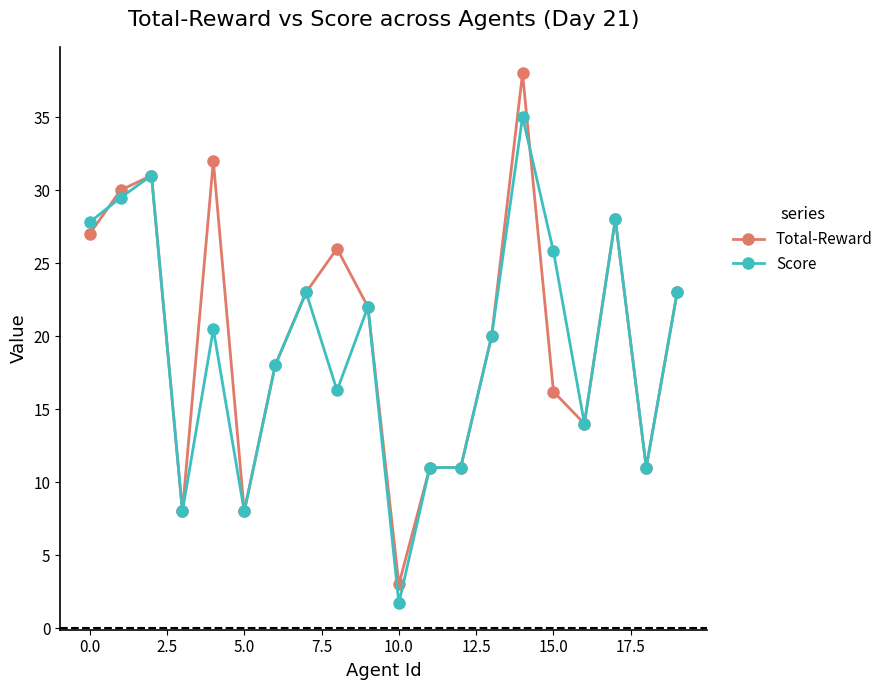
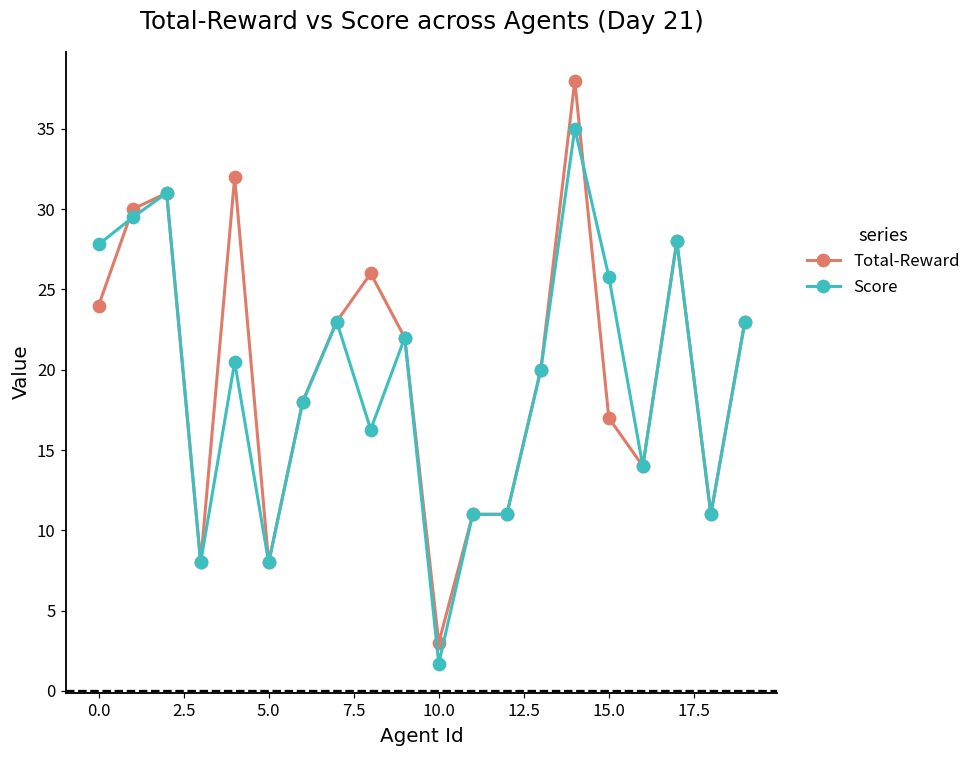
  {
    "Total-Reward": {
-     "0.0": 27,
+     "0.0": 24,
      "10.0": 3.0,
-     "15.0": 16.2
+     "15.0": 17.0
    },
    "Score": {
      "0.0": 27.8,
      "10.0": 1.7,
      "15.0": 25.8
    }
  }
